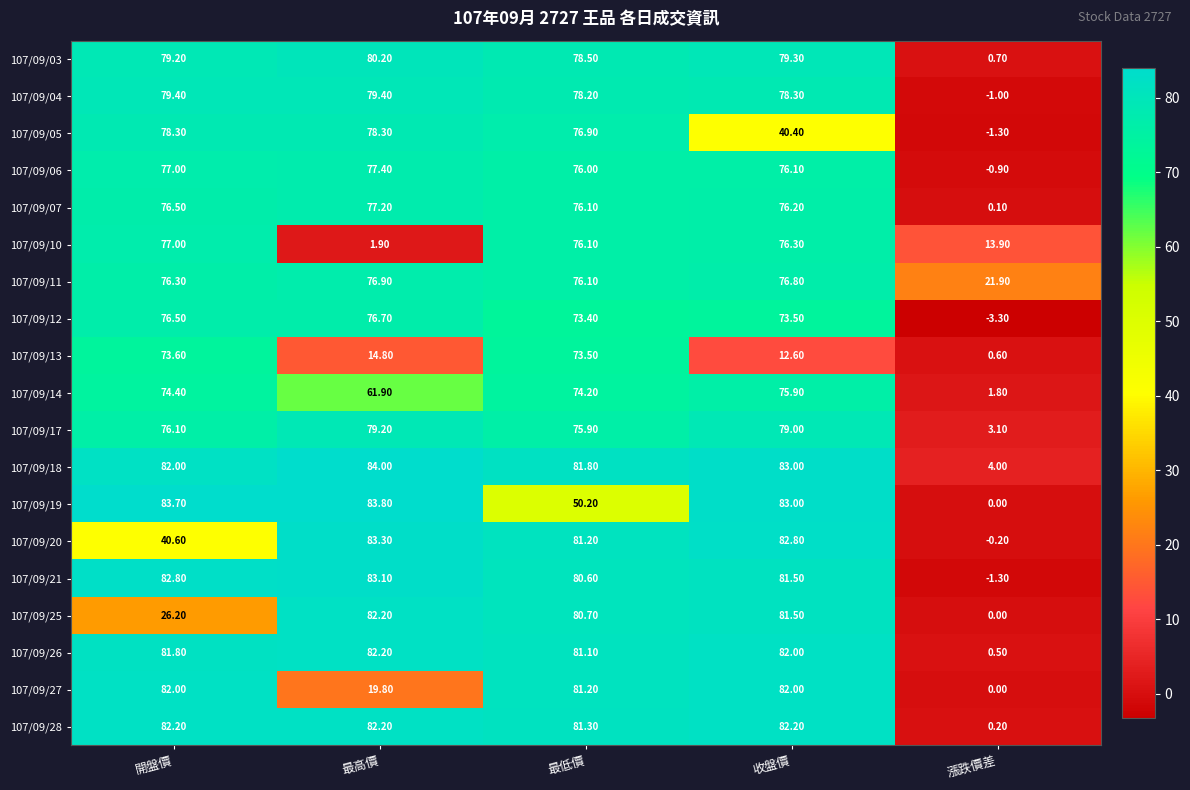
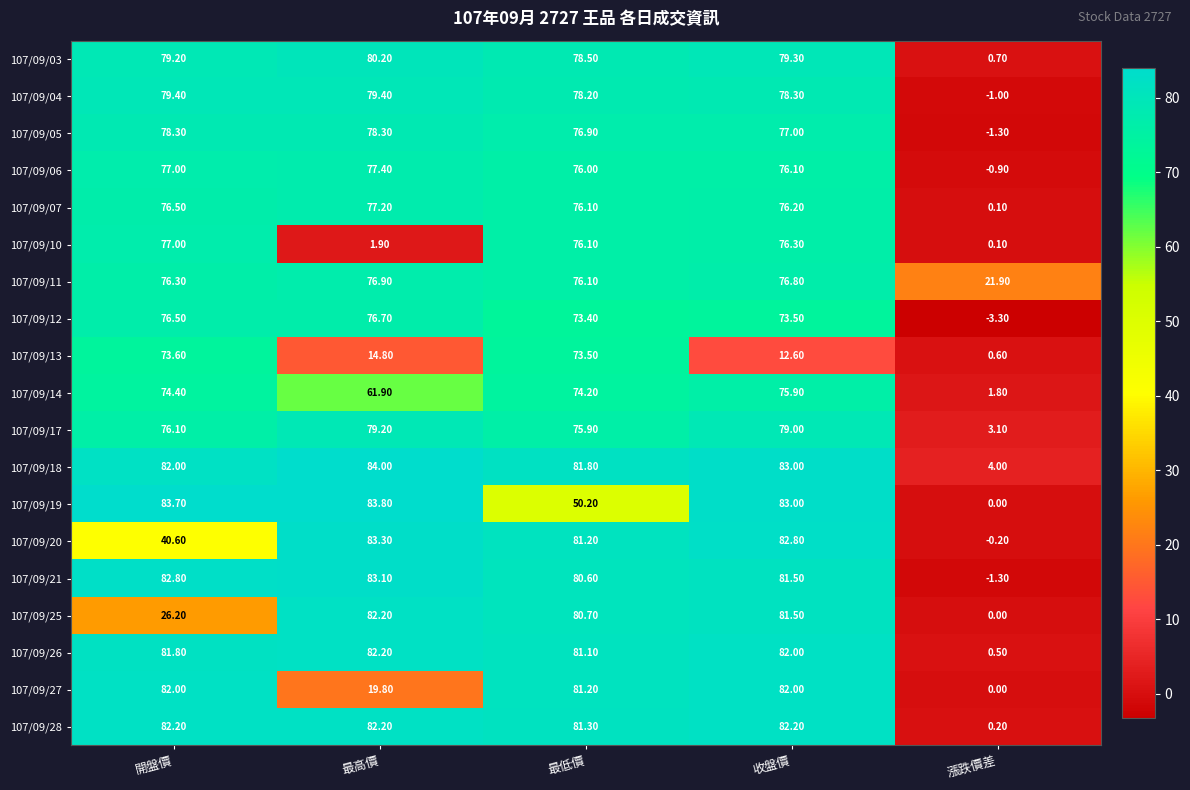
  {
    "107/09/03": {
      "開盤價": 79.20,
      "最高價": 80.20,
      "最低價": 78.50,
      "收盤價": 79.30,
      "漲跌價差": 0.70
    },
    "107/09/04": {
      "開盤價": 79.40,
      "最高價": 79.40,
      "最低價": 78.20,
      "收盤價": 78.30,
      "漲跌價差": -1.00
    },
    "107/09/05": {
      "開盤價": 78.30,
      "最高價": 78.30,
      "最低價": 76.90,
-     "收盤價": 40.40,
+     "收盤價": 77.00,
      "漲跌價差": -1.30
    },
    "107/09/06": {
      "開盤價": 77.00,
      "最高價": 77.40,
      "最低價": 76.00,
      "收盤價": 76.10,
      "漲跌價差": -0.90
    },
    "107/09/07": {
      "開盤價": 76.50,
      "最高價": 77.20,
      "最低價": 76.10,
      "收盤價": 76.20,
      "漲跌價差": 0.10
    },
    "107/09/10": {
      "開盤價": 77.00,
      "最高價": 1.90,
      "最低價": 76.10,
      "收盤價": 76.30,
-     "漲跌價差": 13.90
+     "漲跌價差": 0.10
    },
    "107/09/11": {
      "開盤價": 76.30,
      "最高價": 76.90,
      "最低價": 76.10,
      "收盤價": 76.80,
      "漲跌價差": 21.90
    },
    "107/09/12": {
      "開盤價": 76.50,
      "最高價": 76.70,
      "最低價": 73.40,
      "收盤價": 73.50,
      "漲跌價差": -3.30
    },
    "107/09/13": {
      "開盤價": 73.60,
      "最高價": 14.80,
      "最低價": 73.50,
      "收盤價": 12.60,
      "漲跌價差": 0.60
    },
    "107/09/14": {
      "開盤價": 74.40,
      "最高價": 61.90,
      "最低價": 74.20,
      "收盤價": 75.90,
      "漲跌價差": 1.80
    },
    "107/09/17": {
      "開盤價": 76.10,
      "最高價": 79.20,
      "最低價": 75.90,
      "收盤價": 79.00,
      "漲跌價差": 3.10
    },
    "107/09/18": {
      "開盤價": 82.00,
      "最高價": 84.00,
      "最低價": 81.80,
      "收盤價": 83.00,
      "漲跌價差": 4.00
    },
    "107/09/19": {
      "開盤價": 83.70,
      "最高價": 83.80,
      "最低價": 50.20,
      "收盤價": 83.00,
      "漲跌價差": 0.00
    },
    "107/09/20": {
      "開盤價": 40.60,
      "最高價": 83.30,
      "最低價": 81.20,
      "收盤價": 82.80,
      "漲跌價差": -0.20
    },
    "107/09/21": {
      "開盤價": 82.80,
      "最高價": 83.10,
      "最低價": 80.60,
      "收盤價": 81.50,
      "漲跌價差": -1.30
    },
    "107/09/25": {
      "開盤價": 26.20,
      "最高價": 82.20,
      "最低價": 80.70,
      "收盤價": 81.50,
      "漲跌價差": 0.00
    },
    "107/09/26": {
      "開盤價": 81.80,
      "最高價": 82.20,
      "最低價": 81.10,
      "收盤價": 82.00,
      "漲跌價差": 0.50
    },
    "107/09/27": {
      "開盤價": 82.00,
      "最高價": 19.80,
      "最低價": 81.20,
      "收盤價": 82.00,
      "漲跌價差": 0.00
    },
    "107/09/28": {
      "開盤價": 82.20,
      "最高價": 82.20,
      "最低價": 81.30,
      "收盤價": 82.20,
      "漲跌價差": 0.20
    }
  }
